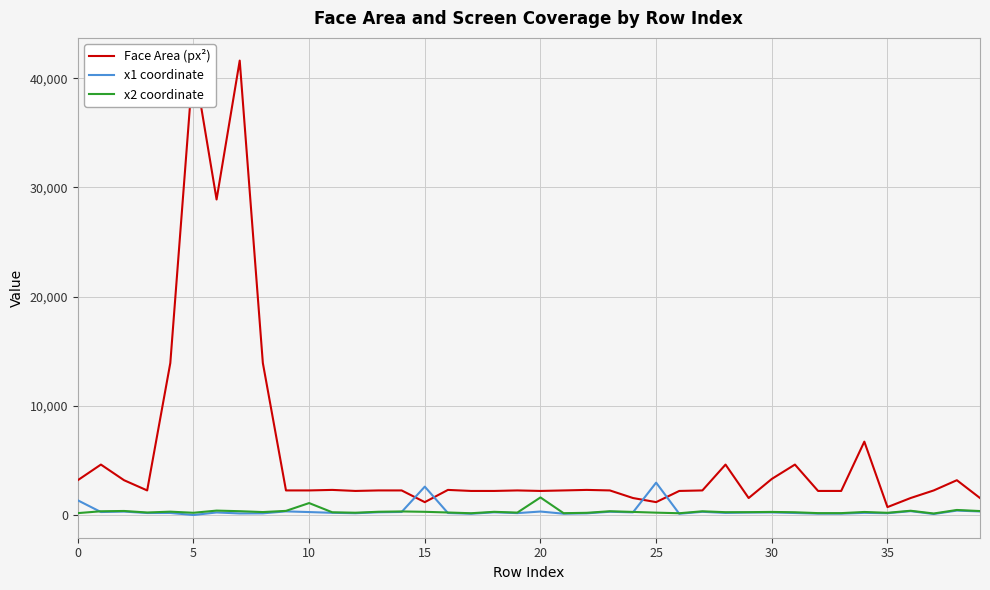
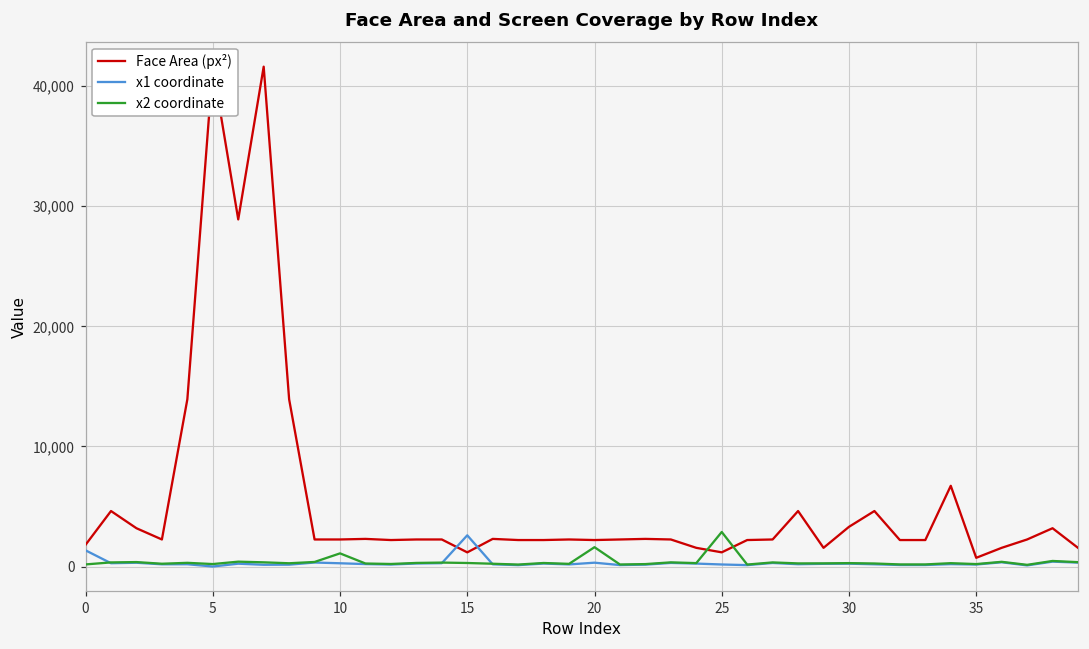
  {
    "Face Area (px²)": {
-     "0": "3,200",
+     "0": "1,800",
      "10": "2,300",
      "15": "1,200",
      "20": "2,200",
      "25": "1,200",
      "30": "3,300",
      "35": "700"
    },
    "x1 coordinate": {
      "0": "1,400",
      "10": "300",
      "15": "2,600",
      "20": "300",
-     "25": "3,000"
+     "25": "200"
    },
    "x2 coordinate": {
      "0": "200",
      "10": "1,100",
      "15": "300",
      "20": "1,600",
-     "25": "200"
+     "25": "2,900"
    }
  }
